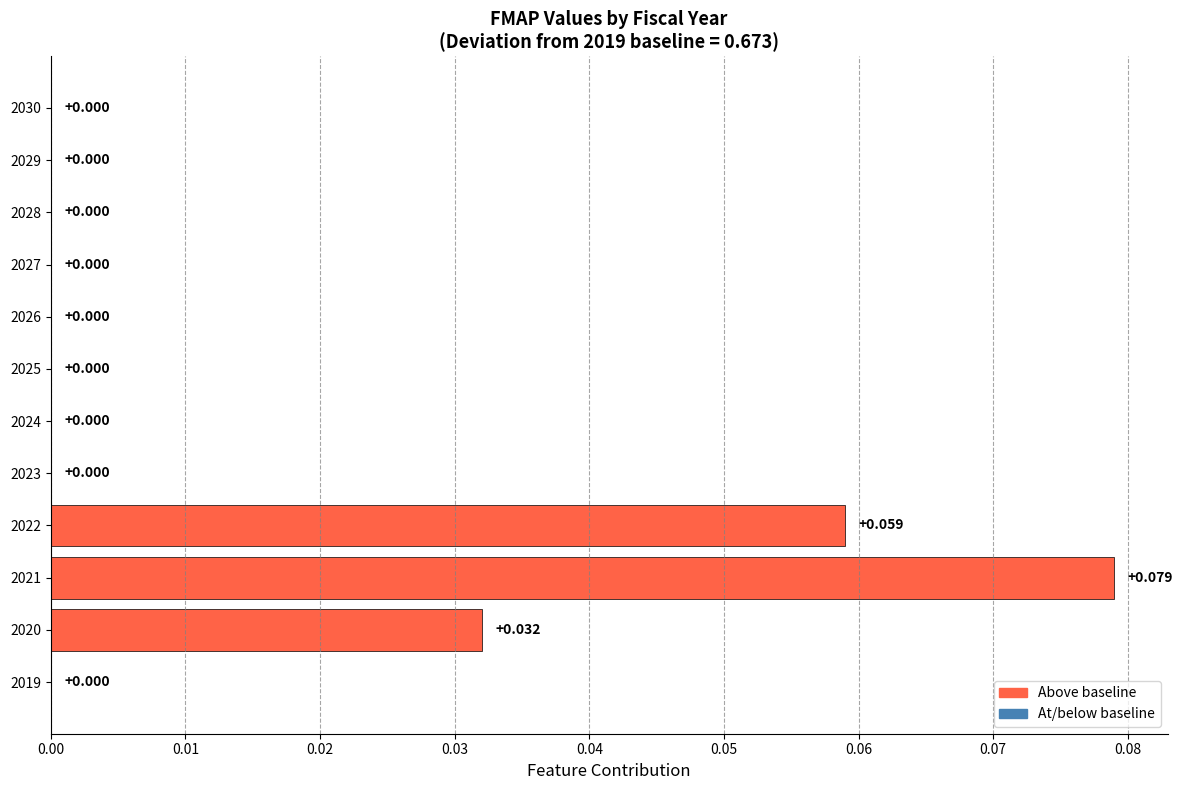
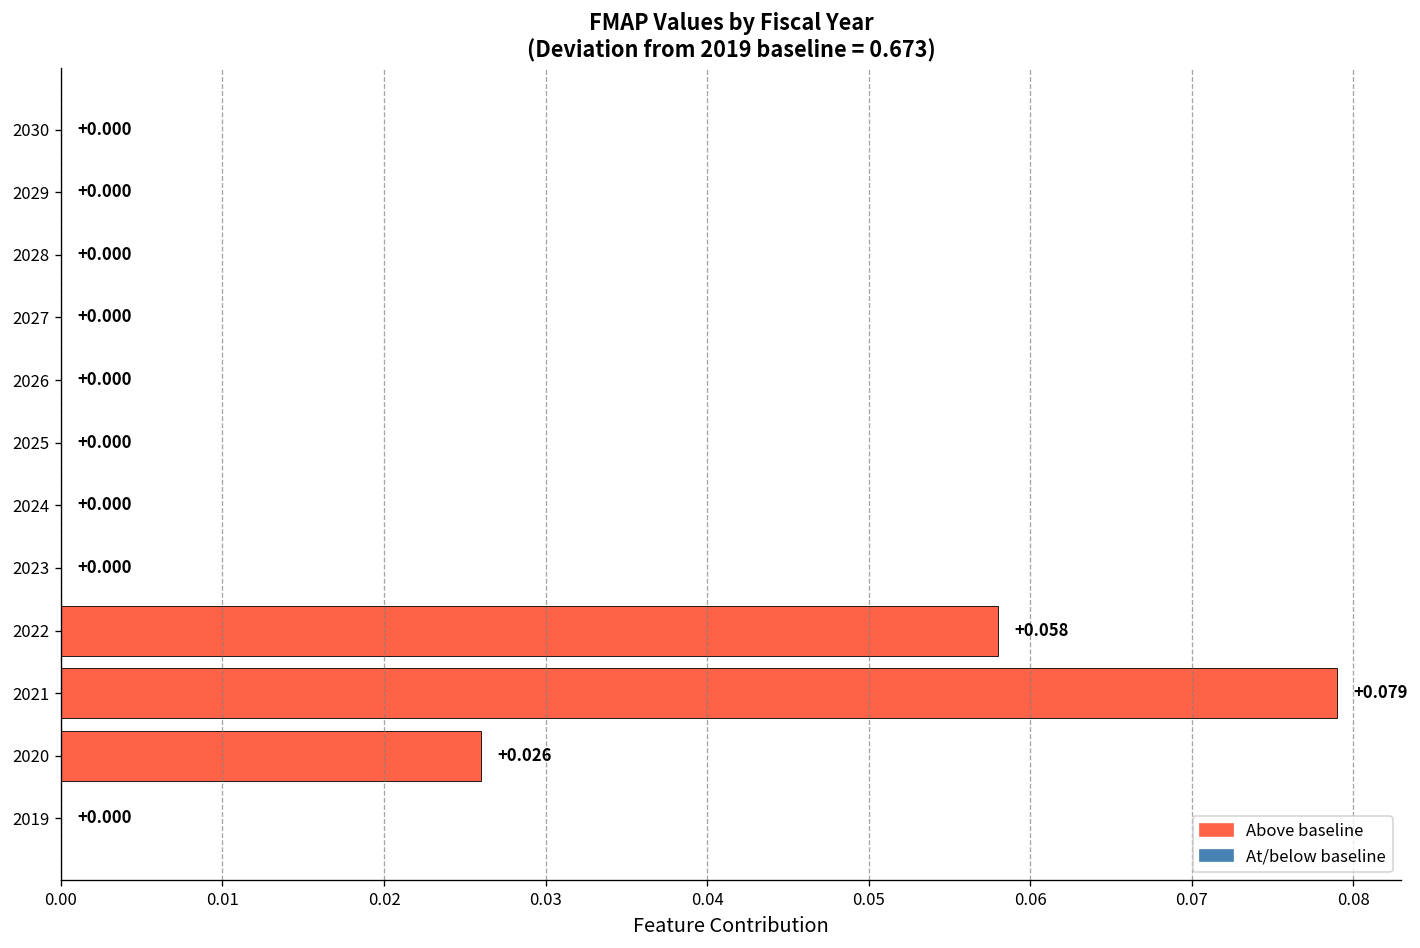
  {
    "2030": "+0.000",
    "2029": "+0.000",
    "2028": "+0.000",
    "2027": "+0.000",
    "2026": "+0.000",
    "2025": "+0.000",
    "2024": "+0.000",
    "2023": "+0.000",
-   "2022": "+0.059",
+   "2022": "+0.058",
    "2021": "+0.079",
-   "2020": "+0.032",
+   "2020": "+0.026",
    "2019": "+0.000"
  }
